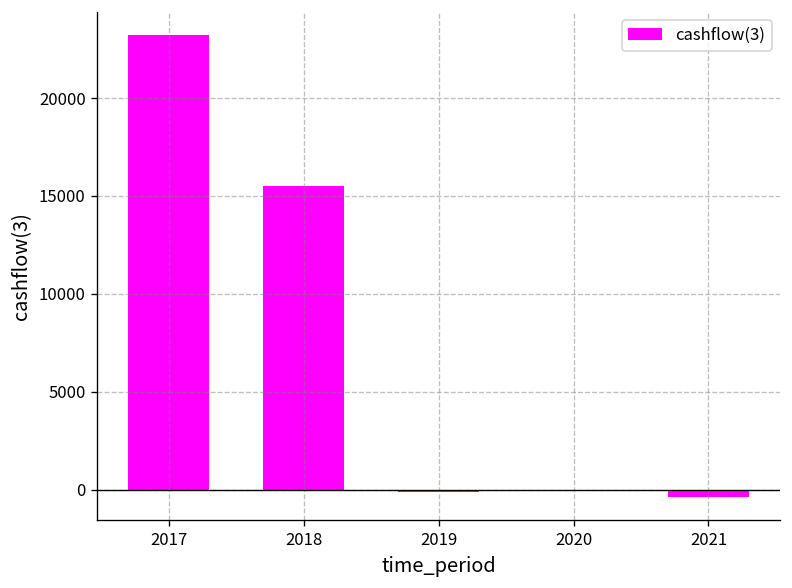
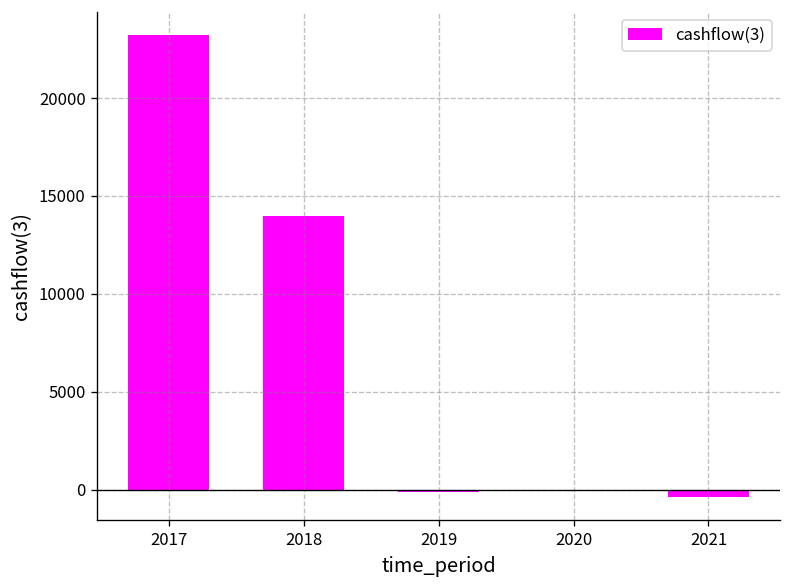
  {
    "2017": 23200,
-   "2018": 15500,
+   "2018": 14000,
    "2021": -400
  }
